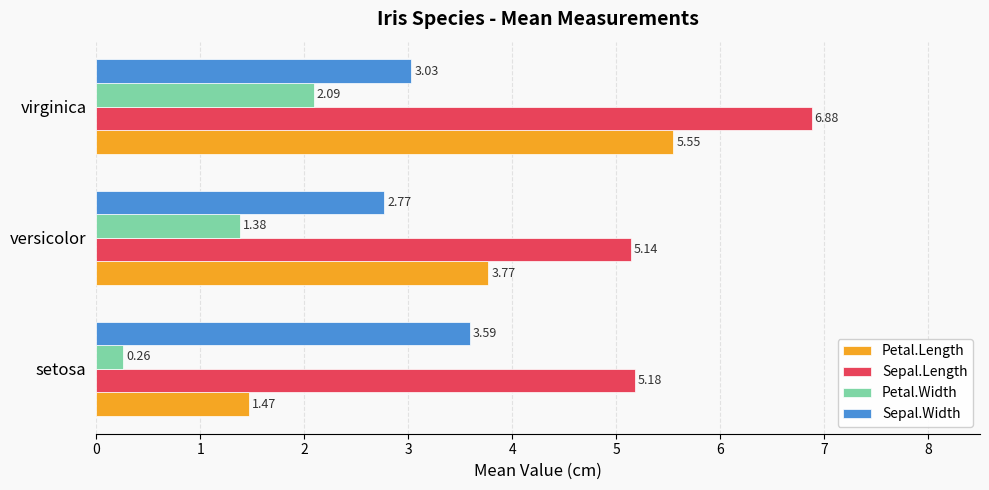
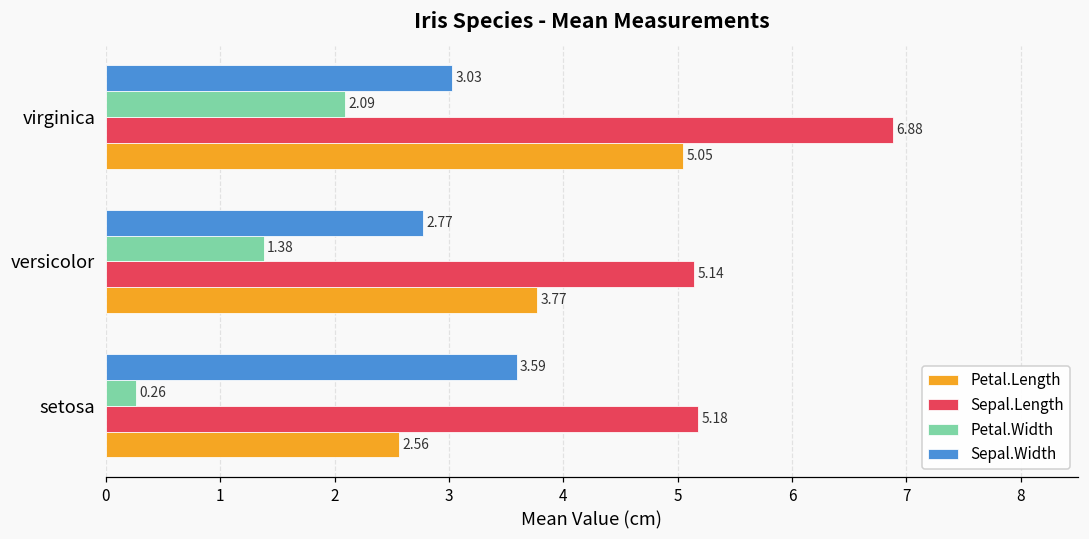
  {
    "Petal.Length": {
-     "virginica": 5.55,
+     "virginica": 5.05,
      "versicolor": 3.77,
-     "setosa": 1.47
+     "setosa": 2.56
    },
    "Sepal.Length": {
      "virginica": 6.88,
      "versicolor": 5.14,
      "setosa": 5.18
    },
    "Petal.Width": {
      "virginica": 2.09,
      "versicolor": 1.38,
      "setosa": 0.26
    },
    "Sepal.Width": {
      "virginica": 3.03,
      "versicolor": 2.77,
      "setosa": 3.59
    }
  }
